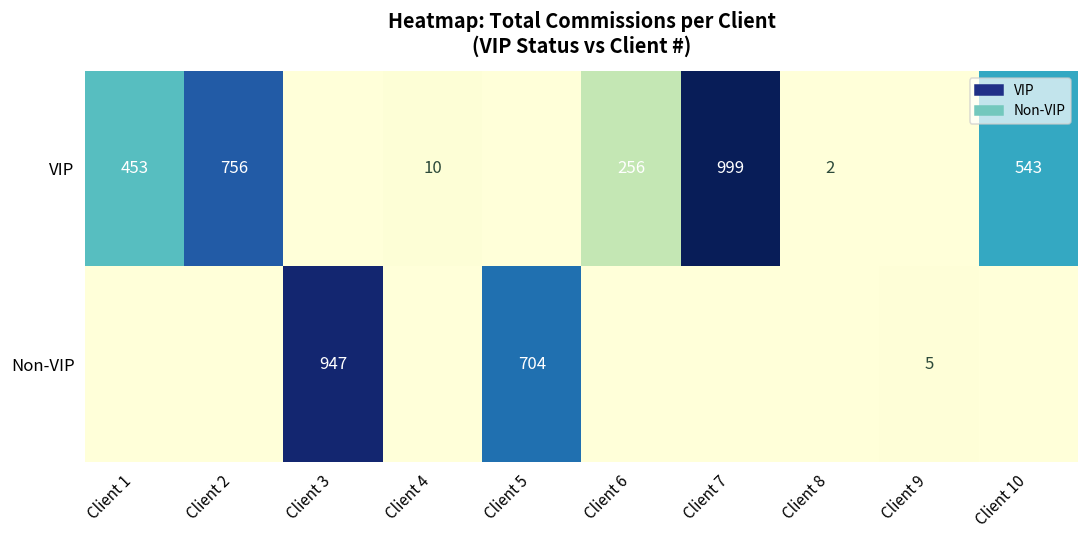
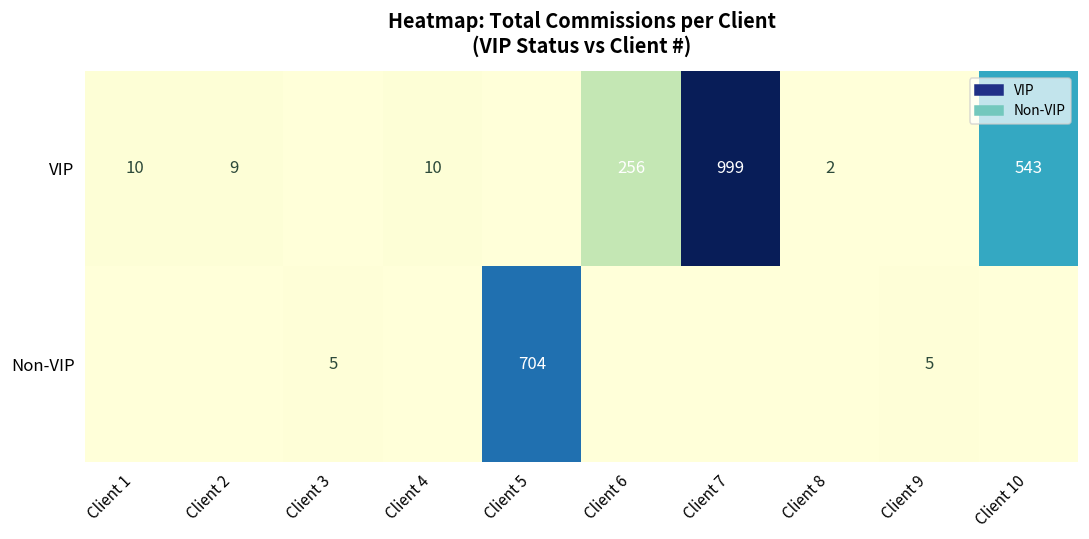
  {
    "VIP": {
-     "Client 1": 453,
-     "Client 2": 756,
+     "Client 1": 10,
+     "Client 2": 9,
      "Client 4": 10,
      "Client 6": 256,
      "Client 7": 999,
      "Client 8": 2,
      "Client 10": 543
    },
    "Non-VIP": {
-     "Client 3": 947,
+     "Client 3": 5,
      "Client 5": 704,
      "Client 9": 5
    }
  }
